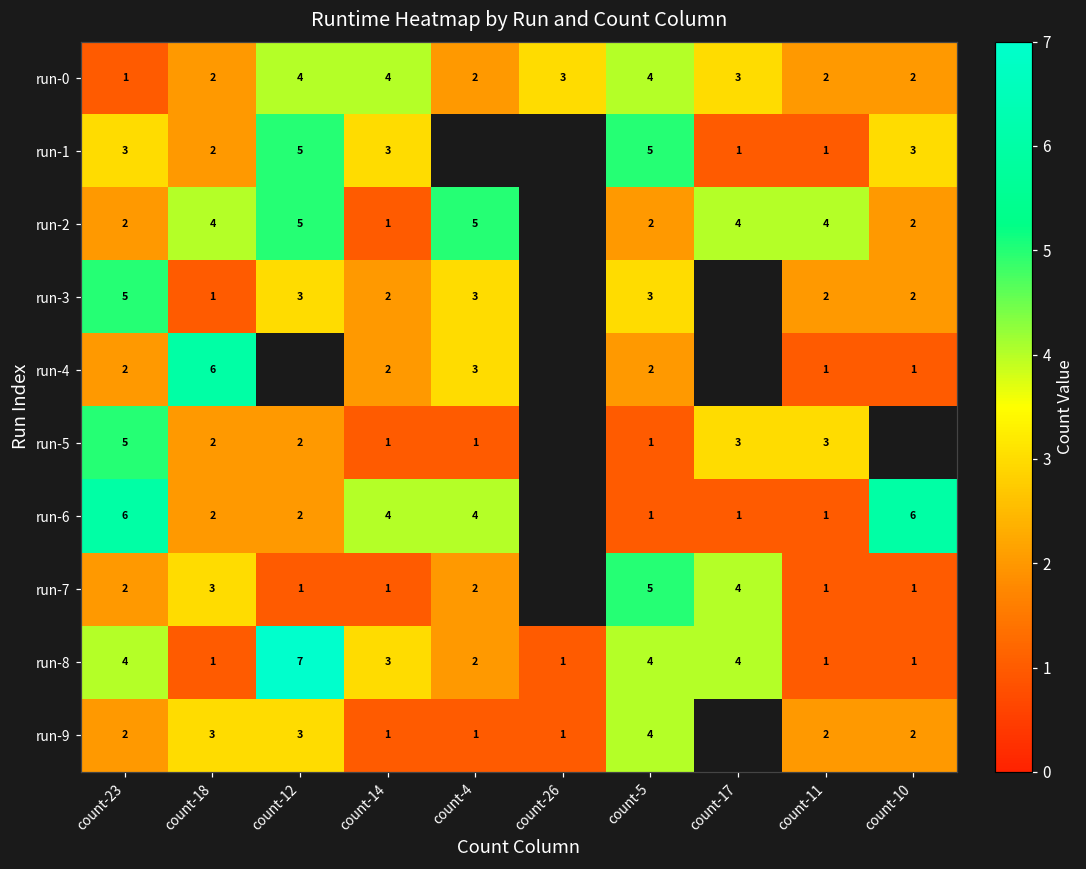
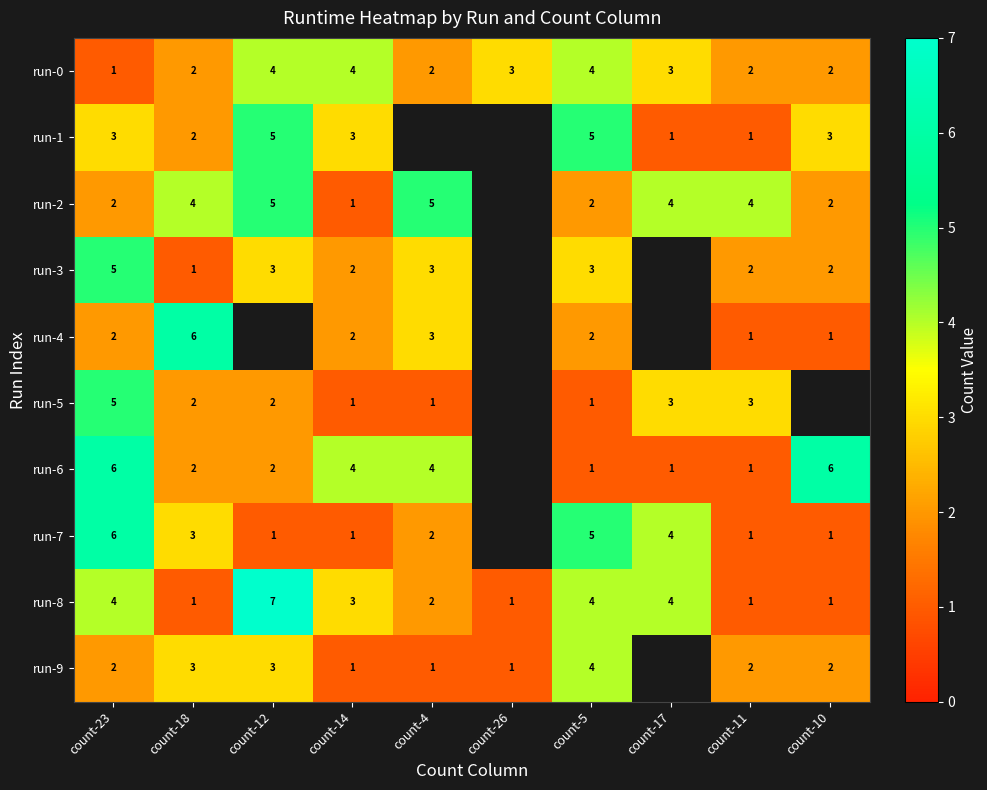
  {
    "run-0": {
      "count-23": 1,
      "count-18": 2,
      "count-12": 4,
      "count-14": 4,
      "count-4": 2,
      "count-26": 3,
      "count-5": 4,
      "count-17": 3,
      "count-11": 2,
      "count-10": 2
    },
    "run-1": {
      "count-23": 3,
      "count-18": 2,
      "count-12": 5,
      "count-14": 3,
      "count-5": 5,
      "count-17": 1,
      "count-11": 1,
      "count-10": 3
    },
    "run-2": {
      "count-23": 2,
      "count-18": 4,
      "count-12": 5,
      "count-14": 1,
      "count-4": 5,
      "count-5": 2,
      "count-17": 4,
      "count-11": 4,
      "count-10": 2
    },
    "run-3": {
      "count-23": 5,
      "count-18": 1,
      "count-12": 3,
      "count-14": 2,
      "count-4": 3,
      "count-5": 3,
      "count-11": 2,
      "count-10": 2
    },
    "run-4": {
      "count-23": 2,
      "count-18": 6,
      "count-14": 2,
      "count-4": 3,
      "count-5": 2,
      "count-11": 1,
      "count-10": 1
    },
    "run-5": {
      "count-23": 5,
      "count-18": 2,
      "count-12": 2,
      "count-14": 1,
      "count-4": 1,
      "count-5": 1,
      "count-17": 3,
      "count-11": 3
    },
    "run-6": {
      "count-23": 6,
      "count-18": 2,
      "count-12": 2,
      "count-14": 4,
      "count-4": 4,
      "count-5": 1,
      "count-17": 1,
      "count-11": 1,
      "count-10": 6
    },
    "run-7": {
-     "count-23": 2,
+     "count-23": 6,
      "count-18": 3,
      "count-12": 1,
      "count-14": 1,
      "count-4": 2,
      "count-5": 5,
      "count-17": 4,
      "count-11": 1,
      "count-10": 1
    },
    "run-8": {
      "count-23": 4,
      "count-18": 1,
      "count-12": 7,
      "count-14": 3,
      "count-4": 2,
      "count-26": 1,
      "count-5": 4,
      "count-17": 4,
      "count-11": 1,
      "count-10": 1
    },
    "run-9": {
      "count-23": 2,
      "count-18": 3,
      "count-12": 3,
      "count-14": 1,
      "count-4": 1,
      "count-26": 1,
      "count-5": 4,
      "count-11": 2,
      "count-10": 2
    }
  }
